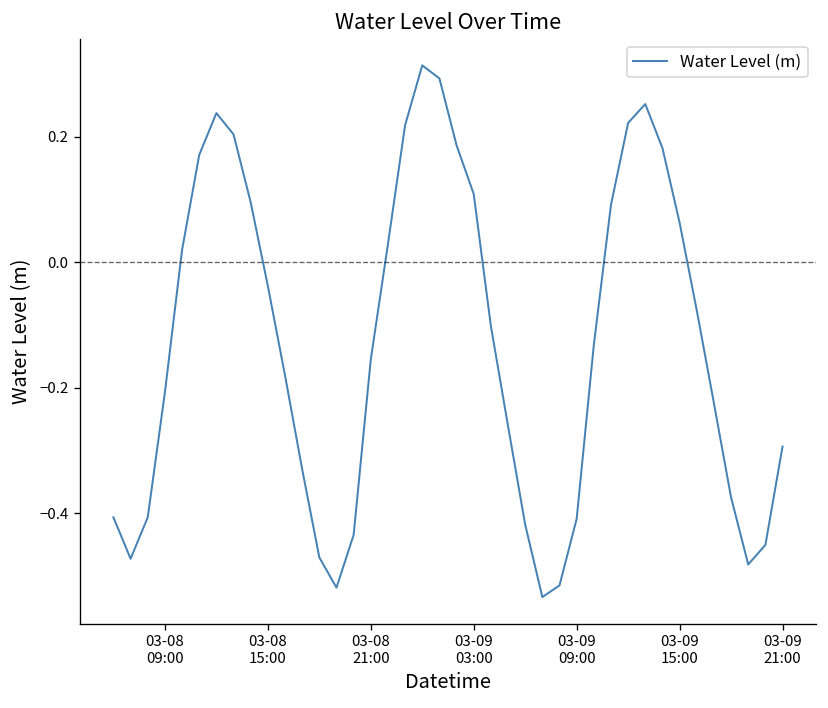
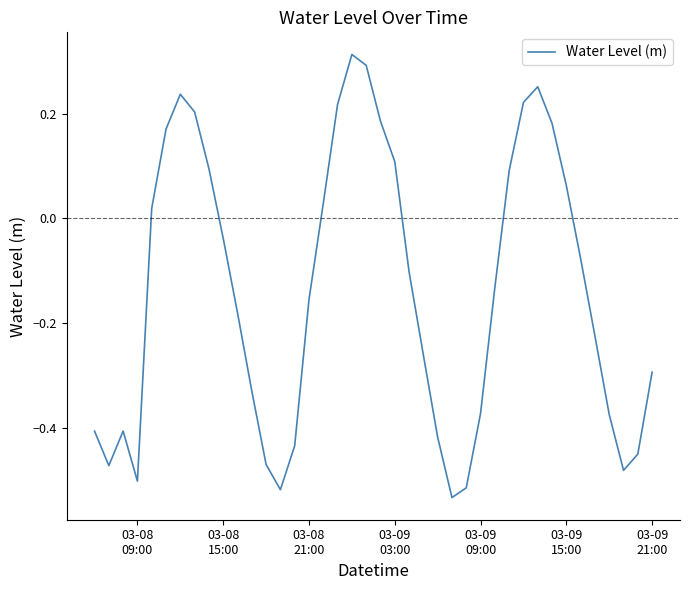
  {
-   "03-08 09:00": -0.21,
+   "03-08 09:00": -0.50,
    "03-08 15:00": -0.04,
    "03-08 21:00": -0.15,
    "03-09 03:00": 0.11,
-   "03-09 09:00": -0.41,
+   "03-09 09:00": -0.37,
    "03-09 15:00": 0.06,
    "03-09 21:00": -0.29
  }
